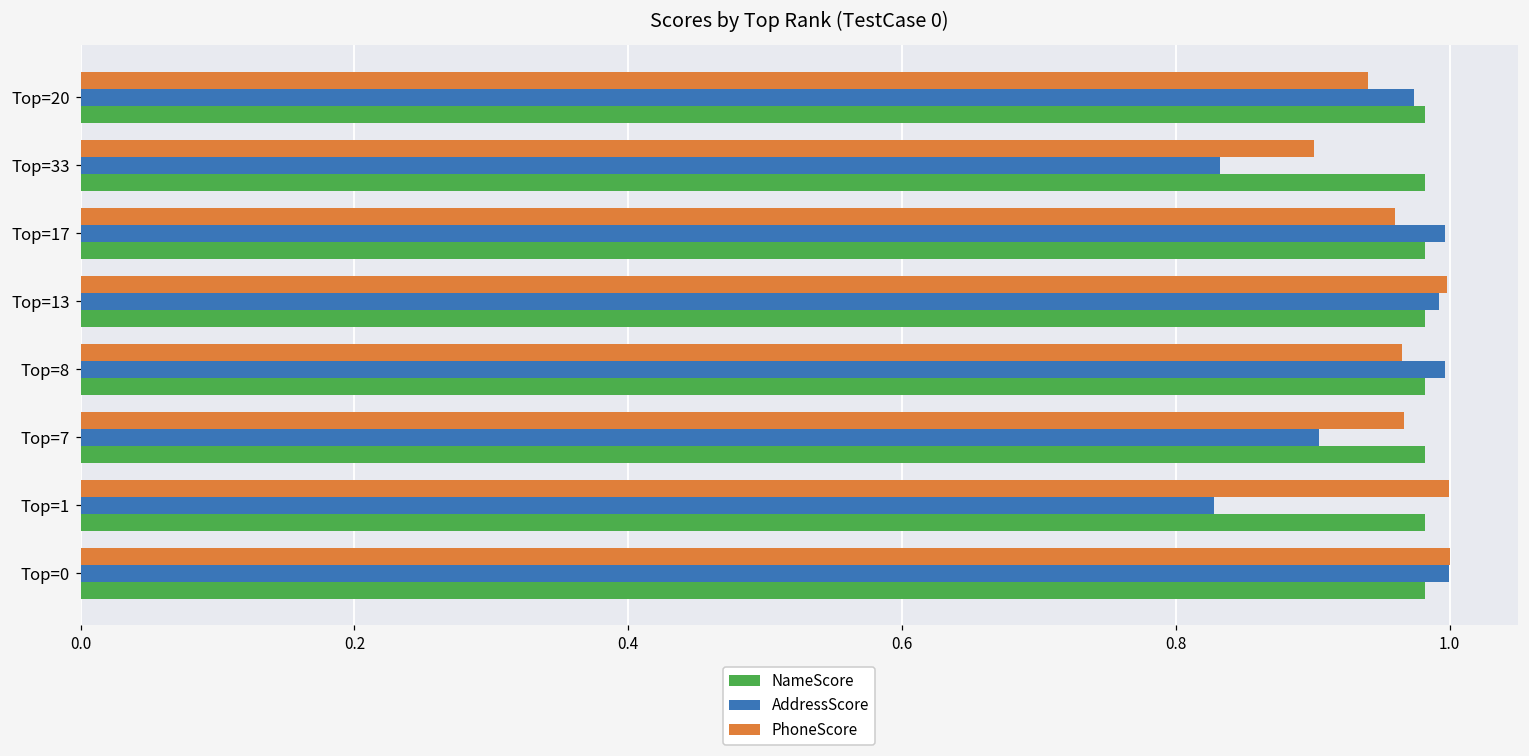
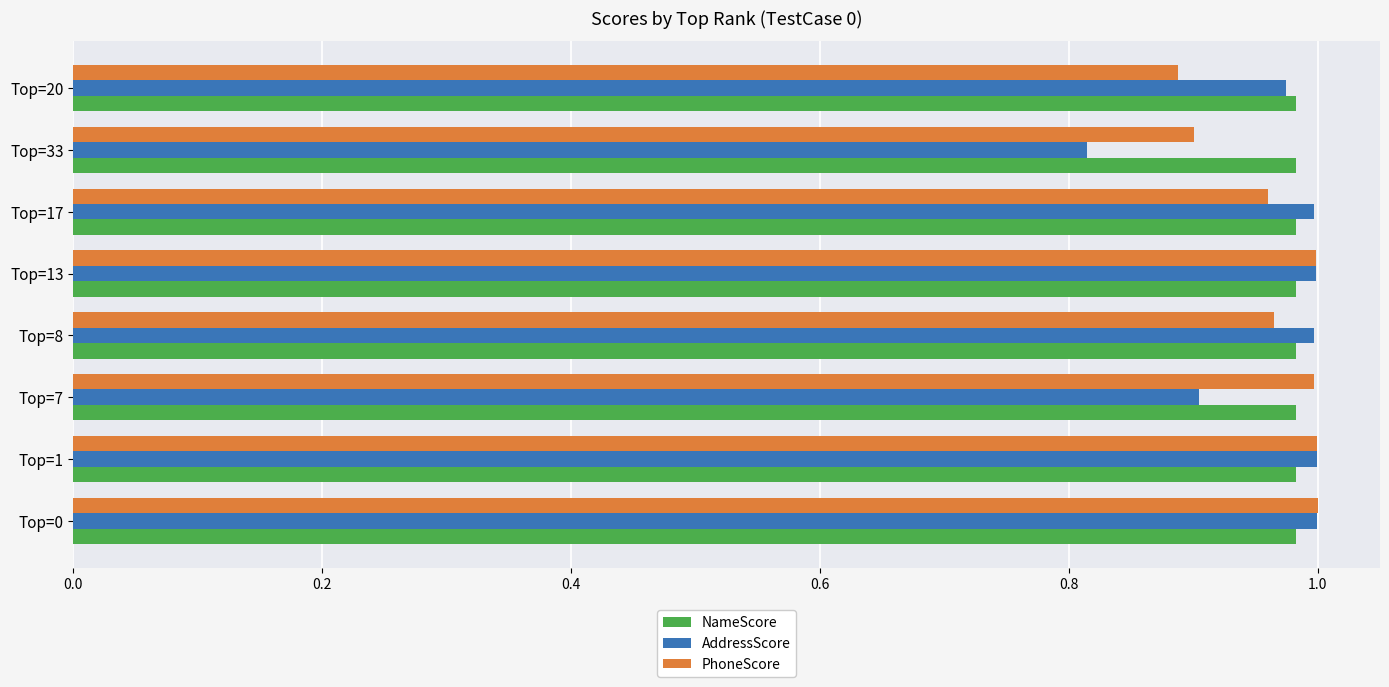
  {
    "NameScore": {
      "Top=20": 0.982,
      "Top=33": 0.982,
      "Top=17": 0.982,
      "Top=13": 0.982,
      "Top=8": 0.982,
      "Top=7": 0.982,
      "Top=1": 0.982,
      "Top=0": 0.982
    },
    "AddressScore": {
      "Top=20": 0.974,
-     "Top=33": 0.833,
+     "Top=33": 0.815,
      "Top=17": 0.997,
-     "Top=13": 0.992,
+     "Top=13": 0.999,
      "Top=8": 0.997,
      "Top=7": 0.905,
-     "Top=1": 0.828,
+     "Top=1": 0.999,
      "Top=0": 1.000
    },
    "PhoneScore": {
-     "Top=20": 0.940,
+     "Top=20": 0.888,
      "Top=33": 0.901,
      "Top=17": 0.960,
      "Top=13": 0.998,
      "Top=8": 0.965,
-     "Top=7": 0.967,
+     "Top=7": 0.997,
      "Top=1": 1.000,
      "Top=0": 1.000
    }
  }
